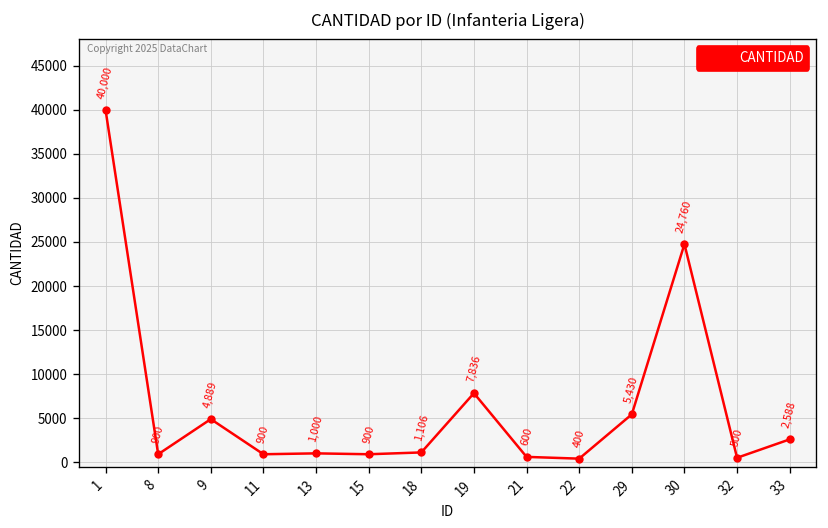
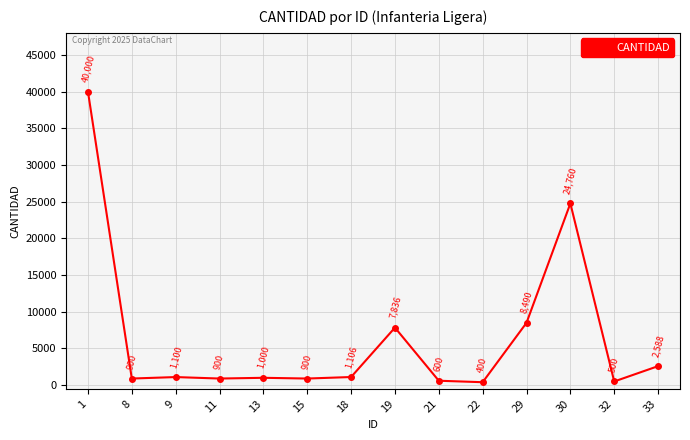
  {
    "1": "40,000",
    "8": "900",
-   "9": "4,889",
+   "9": "1,100",
    "11": "900",
    "13": "1,000",
    "15": "900",
    "18": "1,106",
    "19": "7,836",
    "21": "600",
    "22": "400",
-   "29": "5,430",
+   "29": "8,490",
    "30": "24,760",
    "32": "500",
    "33": "2,588"
  }
